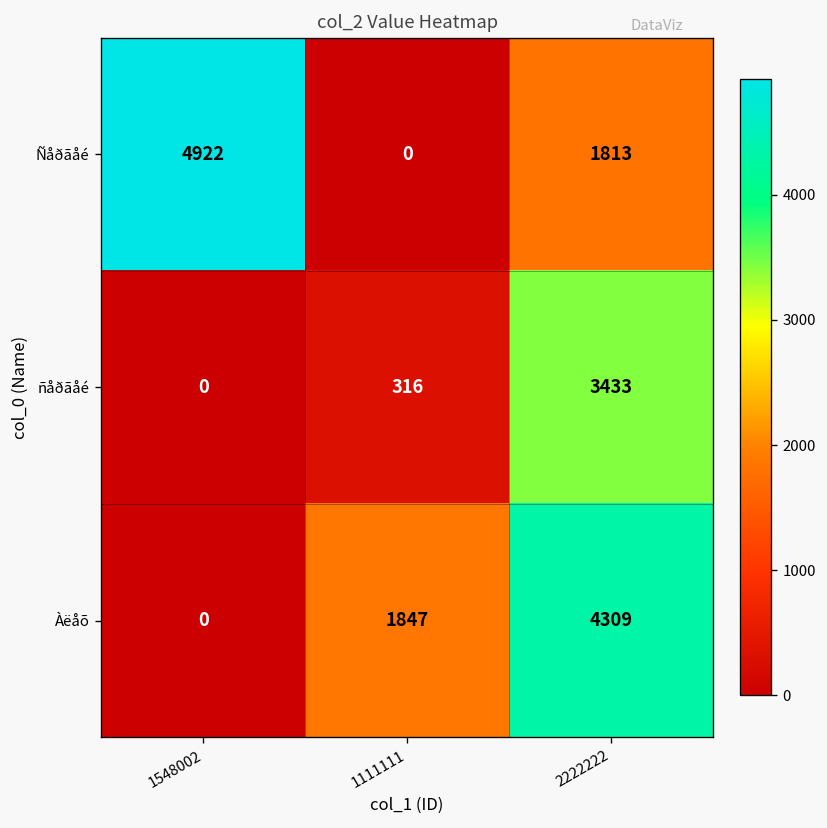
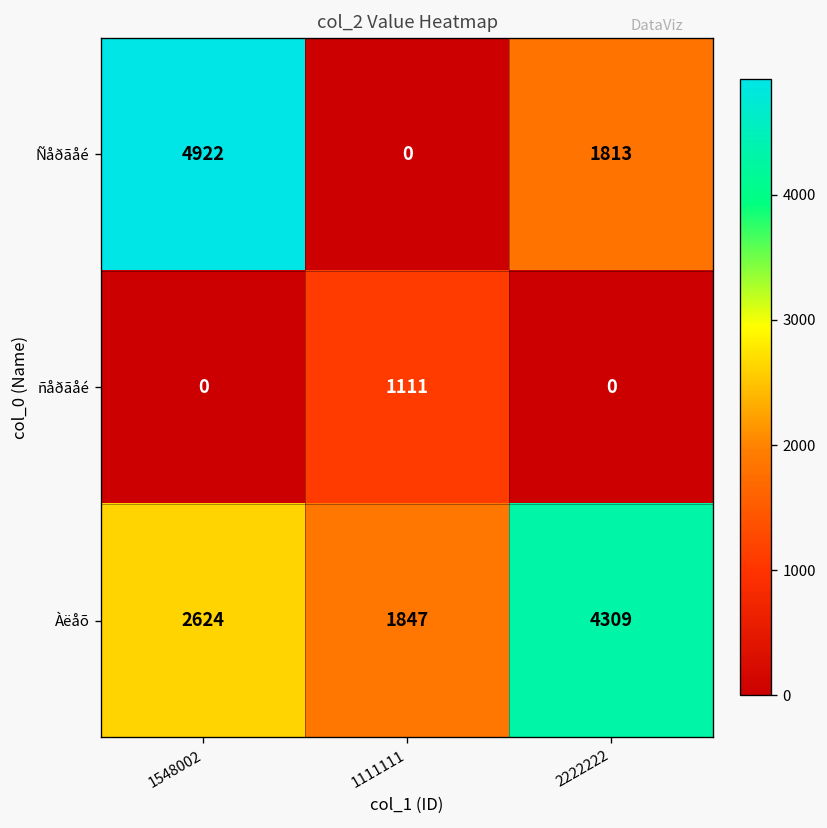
  {
    "Ñåðãåé": {
      "1548002": 4922,
      "1111111": 0,
      "2222222": 1813
    },
    "ñåðãåé": {
      "1548002": 0,
-     "1111111": 316,
-     "2222222": 3433
+     "1111111": 1111,
+     "2222222": 0
    },
    "Àëåõ": {
-     "1548002": 0,
+     "1548002": 2624,
      "1111111": 1847,
      "2222222": 4309
    }
  }
